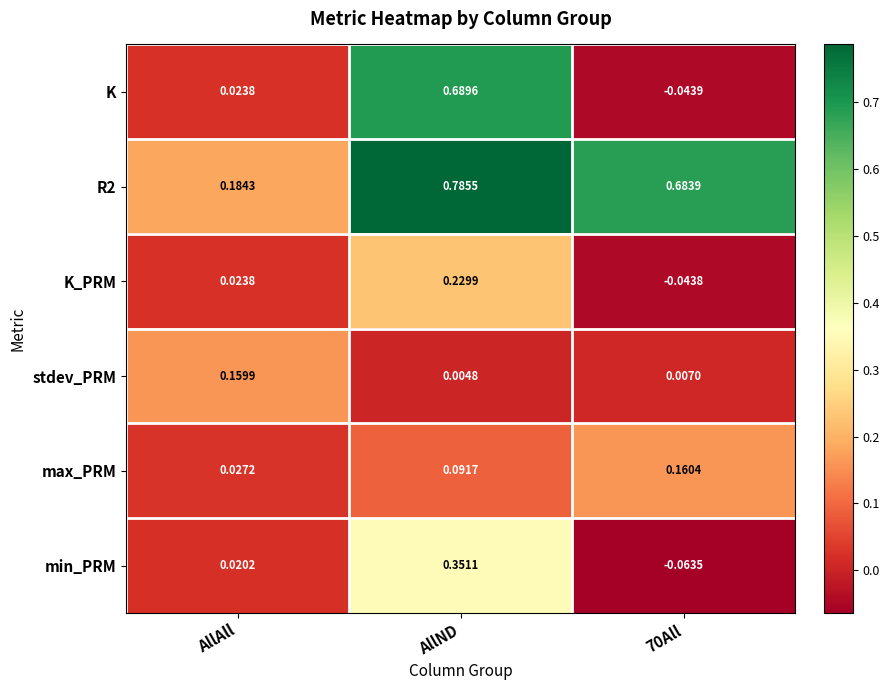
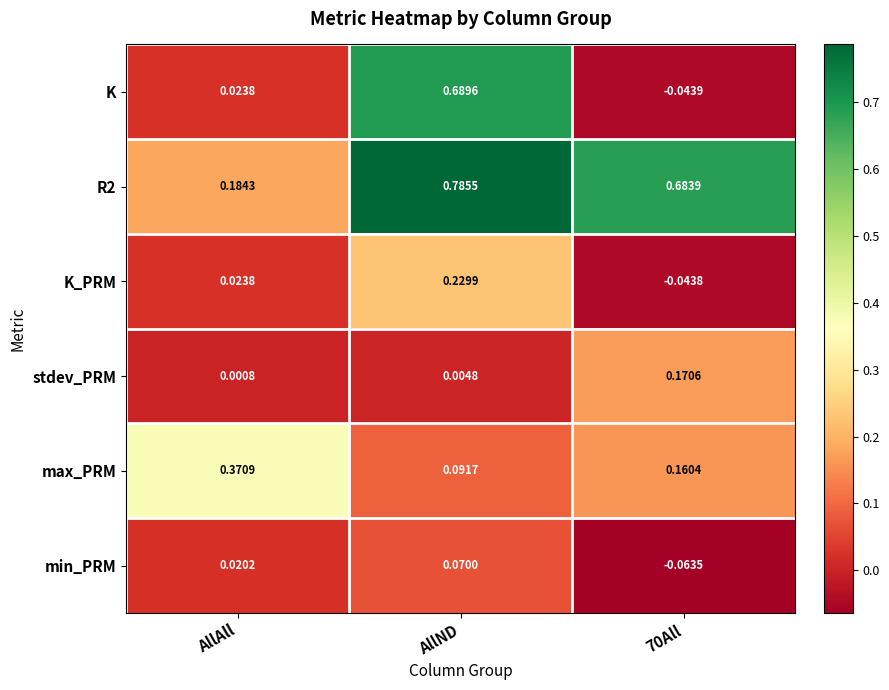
  {
    "K": {
      "AllAll": 0.0238,
      "AllND": 0.6896,
      "70All": -0.0439
    },
    "R2": {
      "AllAll": 0.1843,
      "AllND": 0.7855,
      "70All": 0.6839
    },
    "K_PRM": {
      "AllAll": 0.0238,
      "AllND": 0.2299,
      "70All": -0.0438
    },
    "stdev_PRM": {
-     "AllAll": 0.1599,
+     "AllAll": 0.0008,
      "AllND": 0.0048,
-     "70All": 0.0070
+     "70All": 0.1706
    },
    "max_PRM": {
-     "AllAll": 0.0272,
+     "AllAll": 0.3709,
      "AllND": 0.0917,
      "70All": 0.1604
    },
    "min_PRM": {
      "AllAll": 0.0202,
-     "AllND": 0.3511,
+     "AllND": 0.0700,
      "70All": -0.0635
    }
  }
